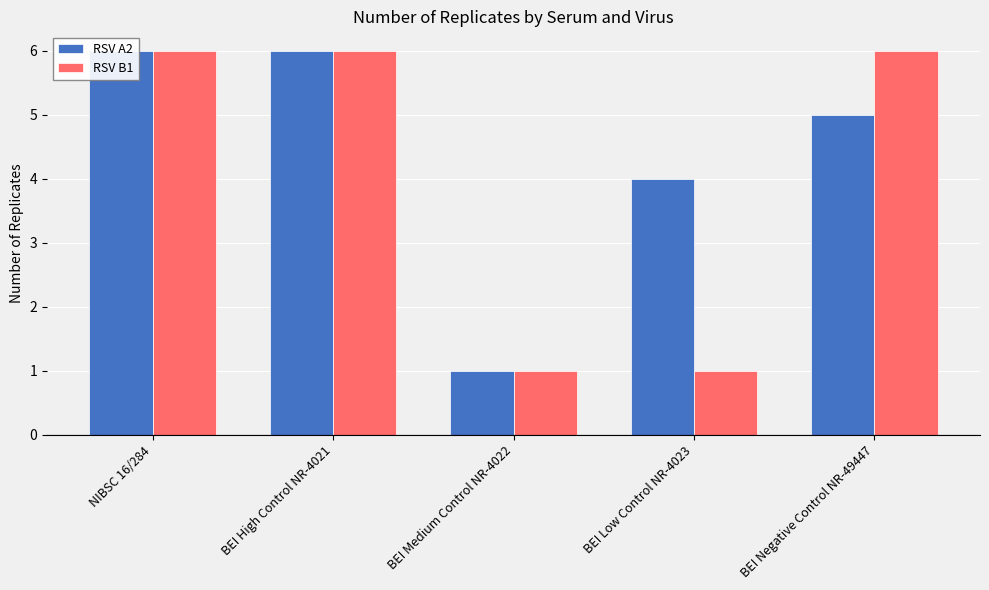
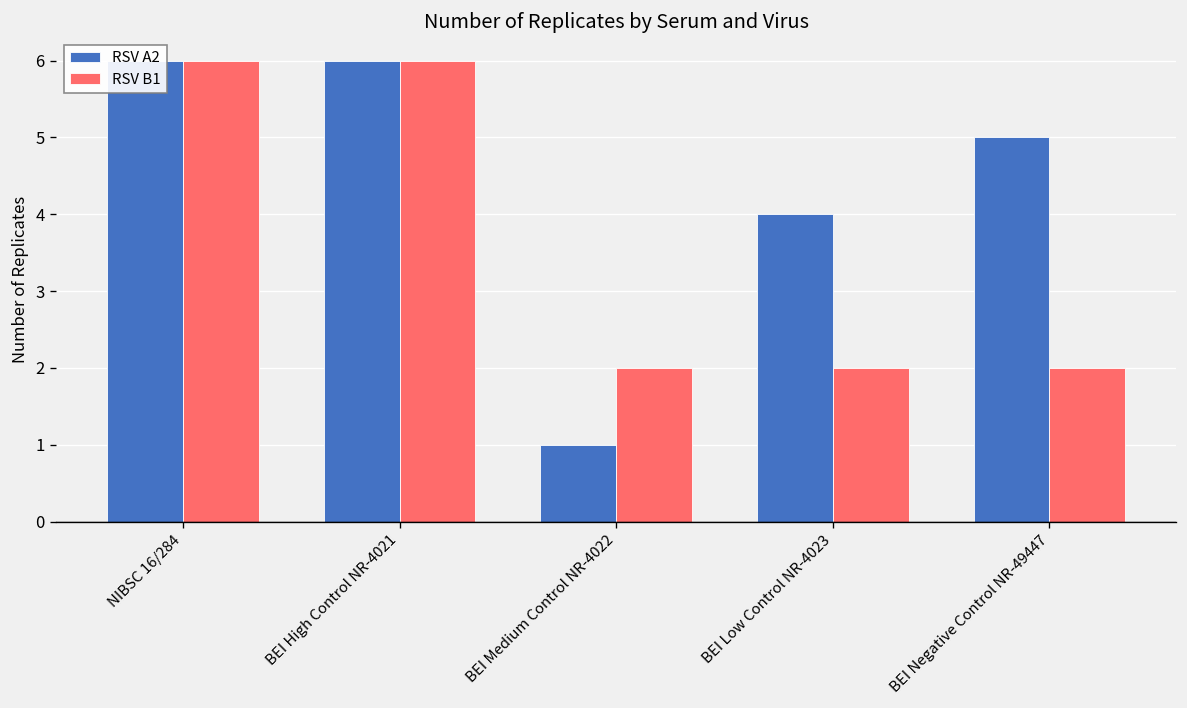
  {
    "RSV A2": {
      "BEI High Control NR-4021": 6,
      "BEI Medium Control NR-4022": 1,
      "BEI Low Control NR-4023": 4,
      "BEI Negative Control NR-49447": 5
    },
    "RSV B1": {
      "NIBSC 16/284": 6,
      "BEI High Control NR-4021": 6,
-     "BEI Medium Control NR-4022": 1,
-     "BEI Low Control NR-4023": 1,
-     "BEI Negative Control NR-49447": 6
+     "BEI Medium Control NR-4022": 2,
+     "BEI Low Control NR-4023": 2,
+     "BEI Negative Control NR-49447": 2
    }
  }
